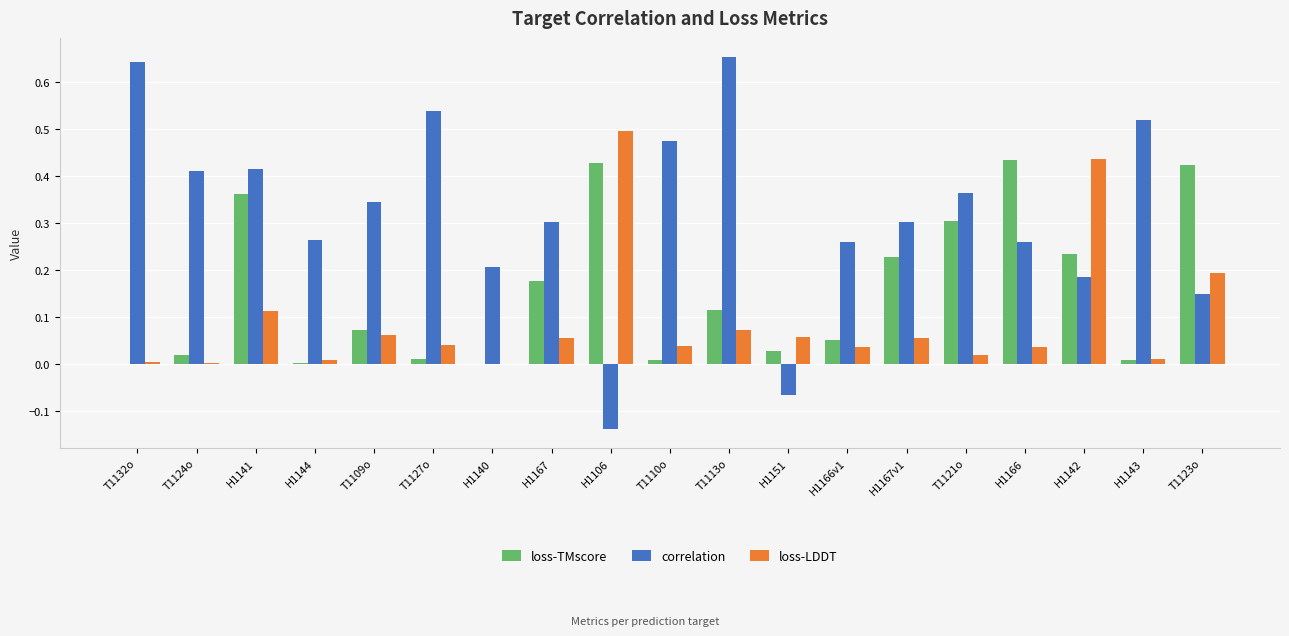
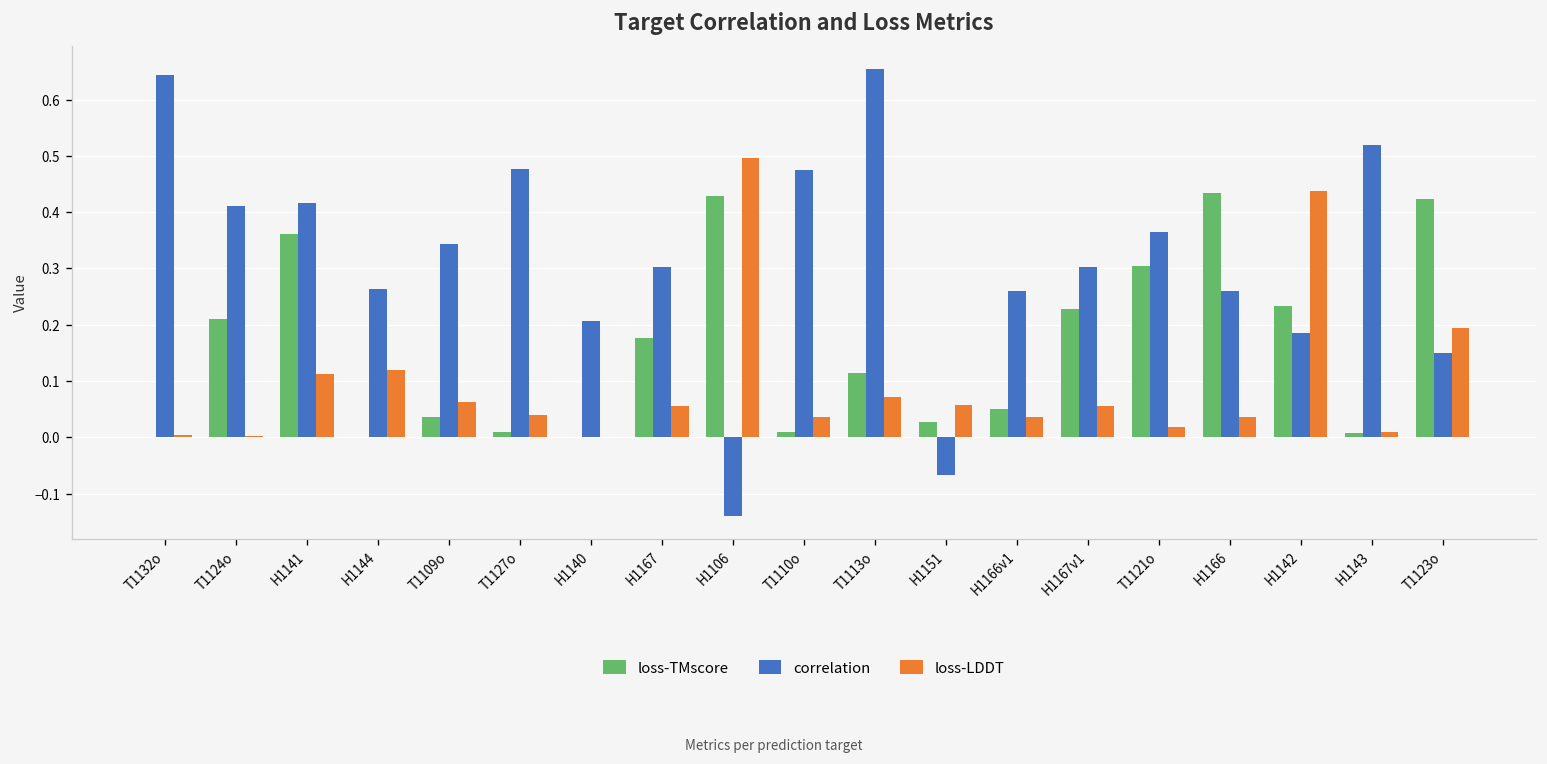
  {
    "loss-TMscore": {
      "T1132o": 0.00,
-     "T1124o": 0.02,
+     "T1124o": 0.21,
      "H1141": 0.36,
-     "T1109o": 0.07,
+     "T1109o": 0.04,
      "T1127o": 0.01,
      "H1140": 0.00,
      "H1167": 0.18,
      "H1106": 0.43,
      "T1110o": 0.01,
      "T1113o": 0.11,
      "H1151": 0.03,
      "H1166v1": 0.05,
      "H1167v1": 0.23,
      "T1121o": 0.31,
      "H1166": 0.43,
      "H1142": 0.23,
      "H1143": 0.01,
      "T1123o": 0.42
    },
    "correlation": {
      "T1132o": 0.64,
      "T1124o": 0.41,
      "H1141": 0.42,
      "H1144": 0.26,
      "T1109o": 0.34,
-     "T1127o": 0.54,
+     "T1127o": 0.48,
      "H1140": 0.21,
      "H1167": 0.30,
      "H1106": -0.14,
      "T1110o": 0.48,
      "T1113o": 0.66,
      "H1151": -0.07,
      "H1166v1": 0.26,
      "H1167v1": 0.30,
      "T1121o": 0.37,
      "H1166": 0.26,
      "H1142": 0.19,
      "H1143": 0.52,
      "T1123o": 0.15
    },
    "loss-LDDT": {
      "H1141": 0.11,
-     "H1144": 0.01,
+     "H1144": 0.12,
      "T1109o": 0.06,
      "T1127o": 0.04,
      "H1140": 0.00,
      "H1167": 0.06,
      "H1106": 0.50,
      "T1110o": 0.04,
      "T1113o": 0.07,
      "H1151": 0.06,
      "H1166v1": 0.04,
      "H1167v1": 0.06,
      "T1121o": 0.02,
      "H1166": 0.04,
      "H1142": 0.44,
      "H1143": 0.01,
      "T1123o": 0.19
    }
  }
